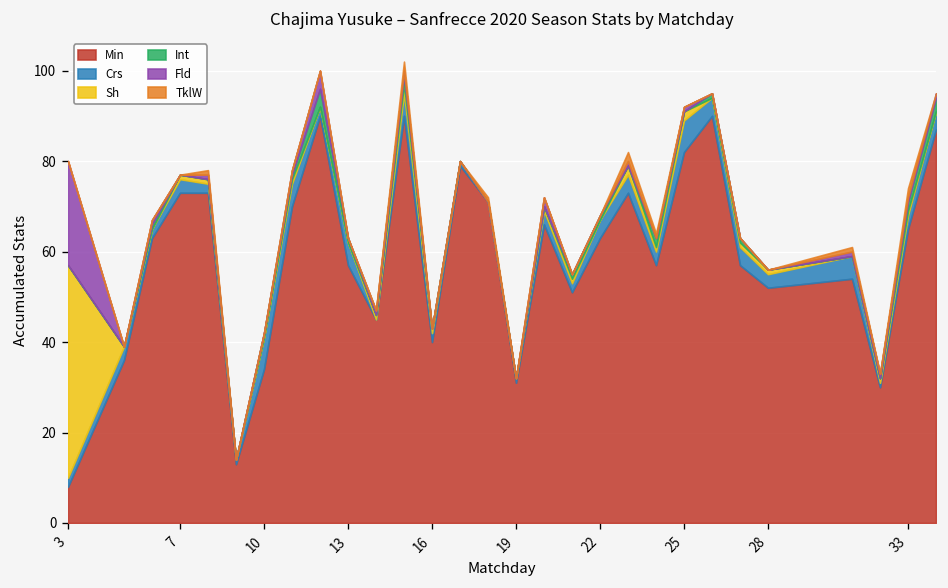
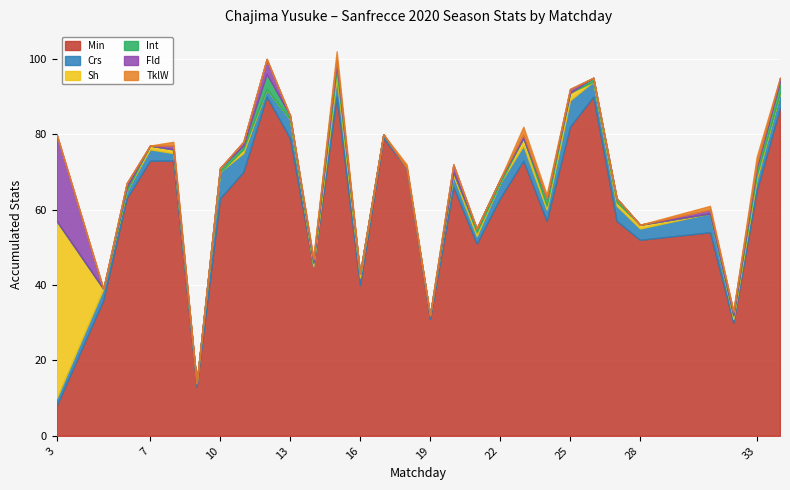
  {
    "Min": {
      "3": 8,
      "7": 73,
-     "10": 34,
-     "13": 57,
+     "10": 63,
+     "13": 79,
      "16": 40,
      "19": 31,
      "22": 63,
      "25": 82,
      "28": 52,
      "33": 65
    },
    "Crs": {
      "3": 2,
      "7": 3,
      "16": 2,
      "25": 7,
      "28": 3,
      "33": 3
    },
    "Sh": {
      "33": 1
    },
    "Int": {
      "33": 2
    },
    "Fld": {
      "33": 1
    },
    "TklW": {
      "33": 2
    }
  }
